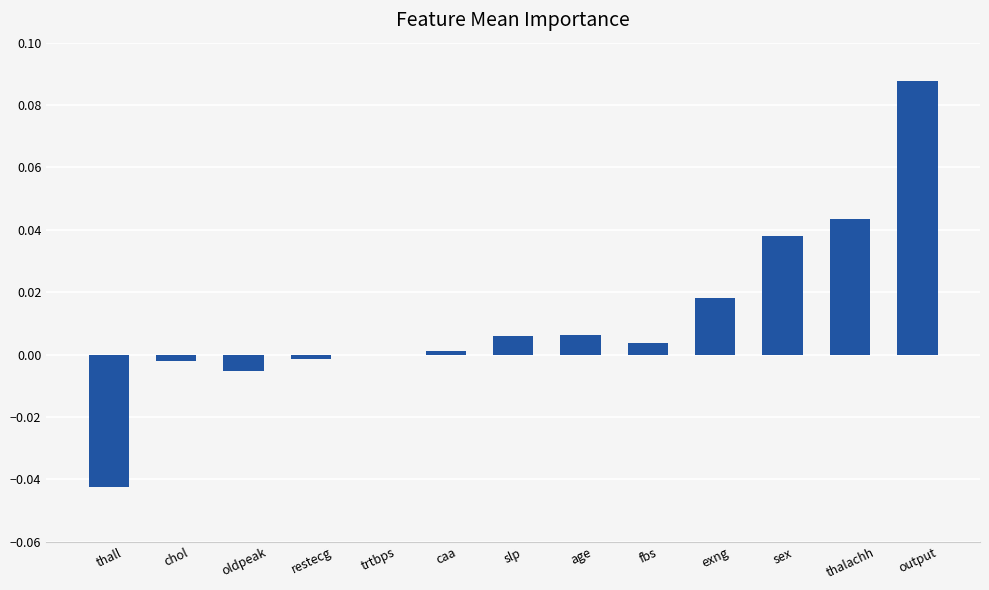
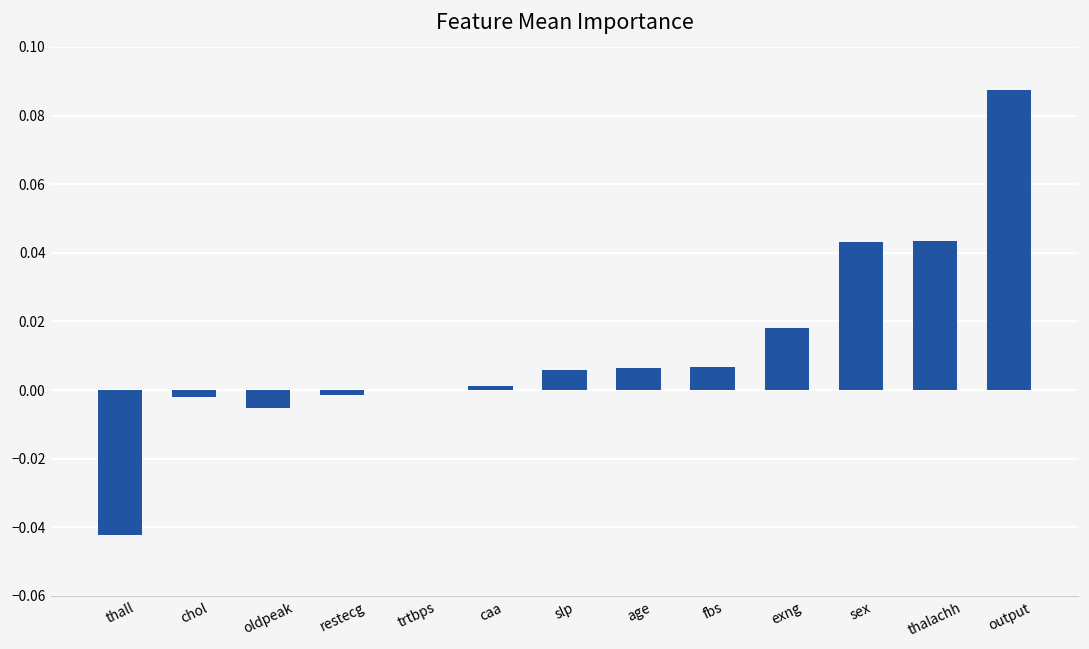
  {
    "thall": -0.042,
    "chol": -0.002,
    "oldpeak": -0.005,
    "restecg": -0.002,
    "caa": 0.001,
    "slp": 0.006,
    "age": 0.006,
-   "fbs": 0.004,
+   "fbs": 0.007,
    "exng": 0.018,
-   "sex": 0.038,
+   "sex": 0.043,
    "thalachh": 0.044,
    "output": 0.088
  }
